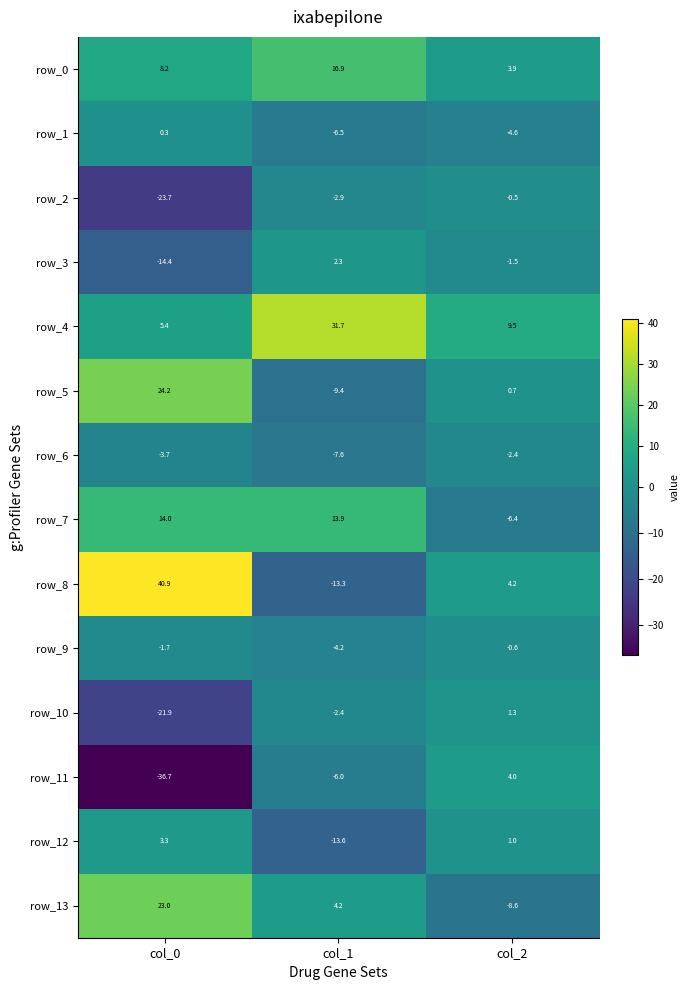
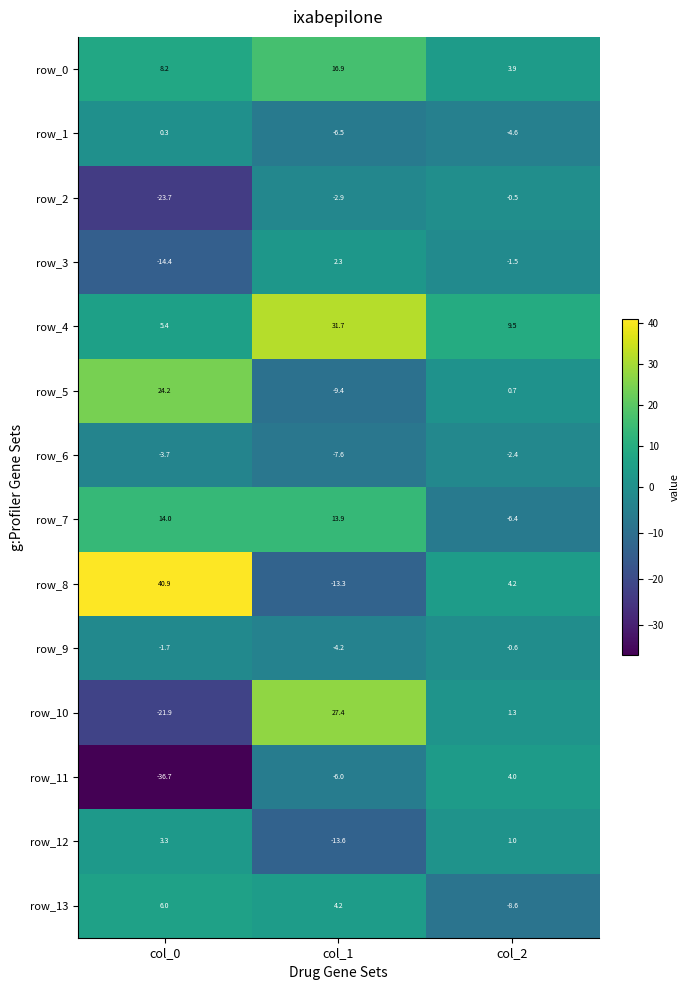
  {
    "row_0": {
      "col_0": 8.2,
      "col_1": 16.9,
      "col_2": 3.9
    },
    "row_1": {
      "col_0": 0.3,
      "col_1": -6.5,
      "col_2": -4.6
    },
    "row_2": {
      "col_0": -23.7,
      "col_1": -2.9,
      "col_2": -0.5
    },
    "row_3": {
      "col_0": -14.4,
      "col_1": 2.3,
      "col_2": -1.5
    },
    "row_4": {
      "col_0": 5.4,
      "col_1": 31.7,
      "col_2": 9.5
    },
    "row_5": {
      "col_0": 24.2,
      "col_1": -9.4,
      "col_2": 0.7
    },
    "row_6": {
      "col_0": -3.7,
      "col_1": -7.6,
      "col_2": -2.4
    },
    "row_7": {
      "col_0": 14.0,
      "col_1": 13.9,
      "col_2": -6.4
    },
    "row_8": {
      "col_0": 40.9,
      "col_1": -13.3,
      "col_2": 4.2
    },
    "row_9": {
      "col_0": -1.7,
      "col_1": -4.2,
      "col_2": -0.6
    },
    "row_10": {
      "col_0": -21.9,
-     "col_1": -2.4,
+     "col_1": 27.4,
      "col_2": 1.3
    },
    "row_11": {
      "col_0": -36.7,
      "col_1": -6.0,
      "col_2": 4.0
    },
    "row_12": {
      "col_0": 3.3,
      "col_1": -13.6,
      "col_2": 1.0
    },
    "row_13": {
-     "col_0": 23.0,
+     "col_0": 6.0,
      "col_1": 4.2,
      "col_2": -8.6
    }
  }
